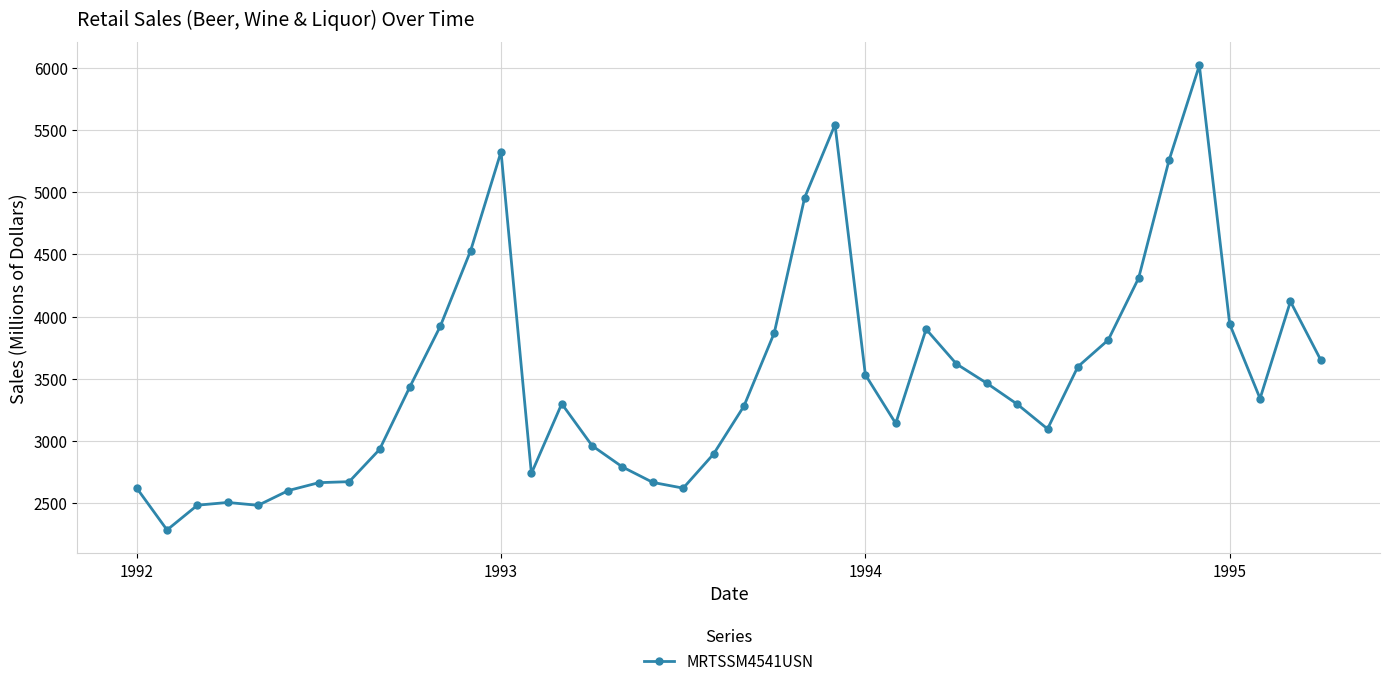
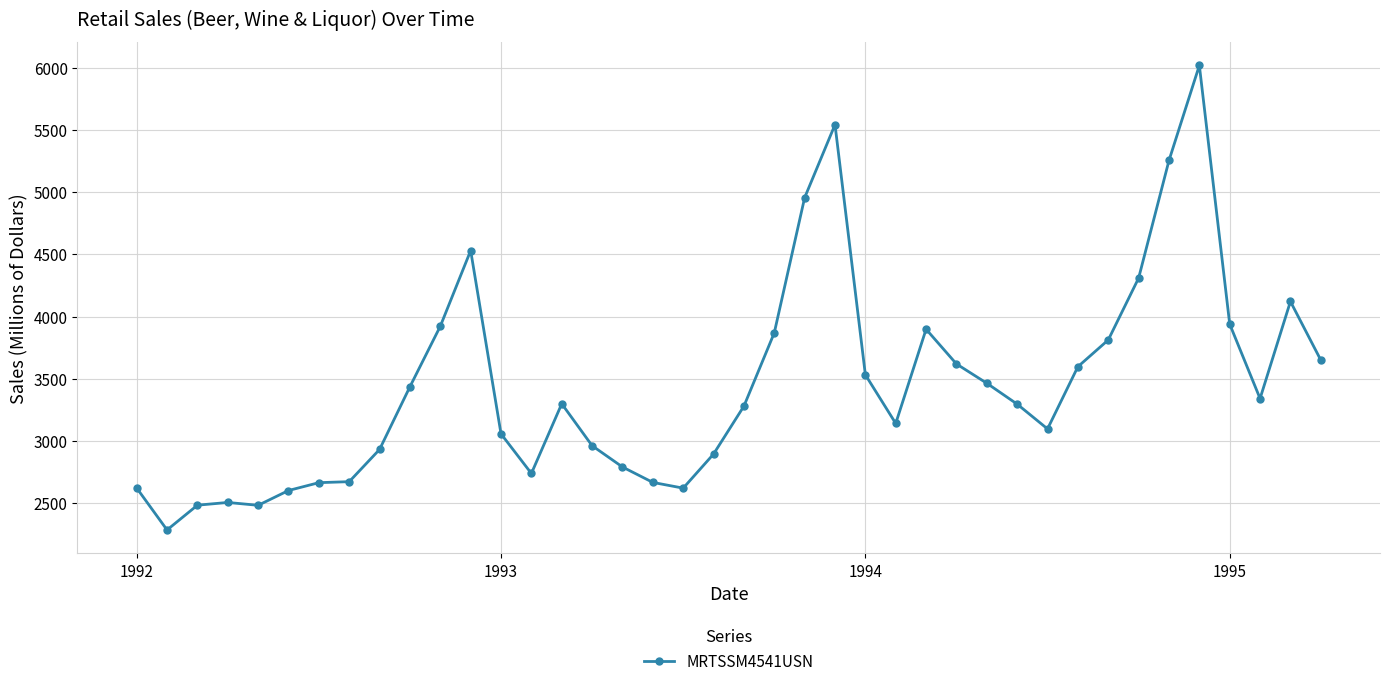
  {
    "1992": 2620,
-   "1993": 5320,
+   "1993": 3060,
    "1994": 3530,
    "1995": 3940
  }
